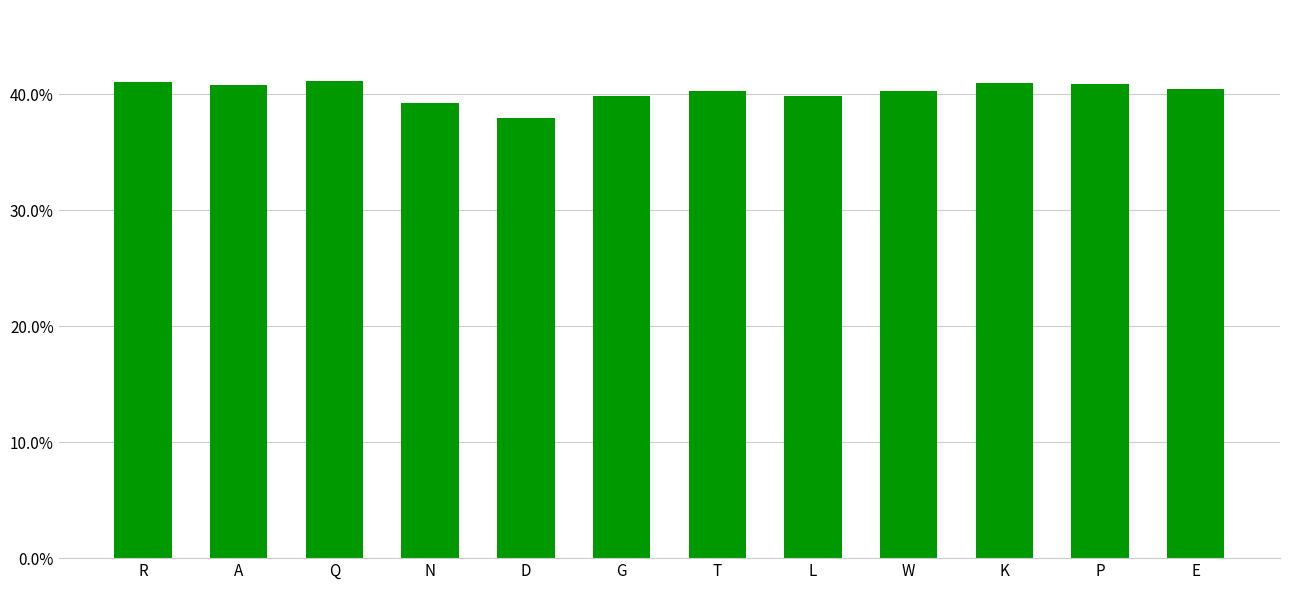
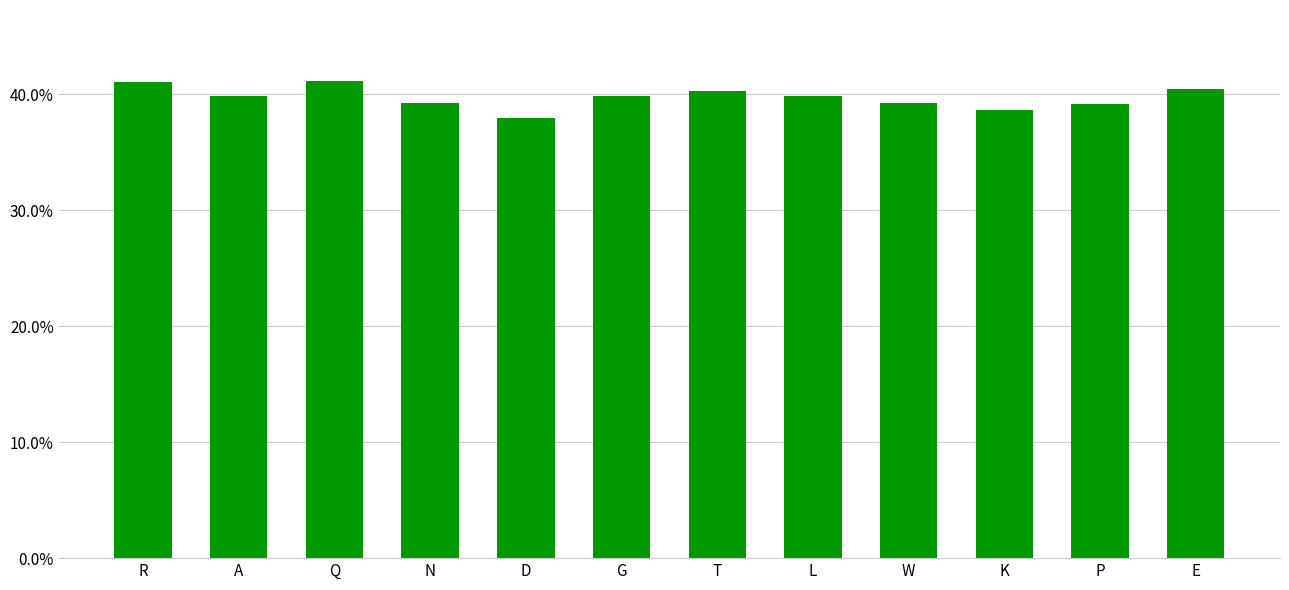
  {
    "R": "41.1%",
-   "A": "40.8%",
+   "A": "39.8%",
    "Q": "41.1%",
    "N": "39.3%",
    "D": "38.0%",
    "G": "39.9%",
    "T": "40.3%",
    "L": "39.9%",
-   "W": "40.3%",
-   "K": "40.9%",
-   "P": "40.9%",
+   "W": "39.3%",
+   "K": "38.7%",
+   "P": "39.2%",
    "E": "40.4%"
  }
